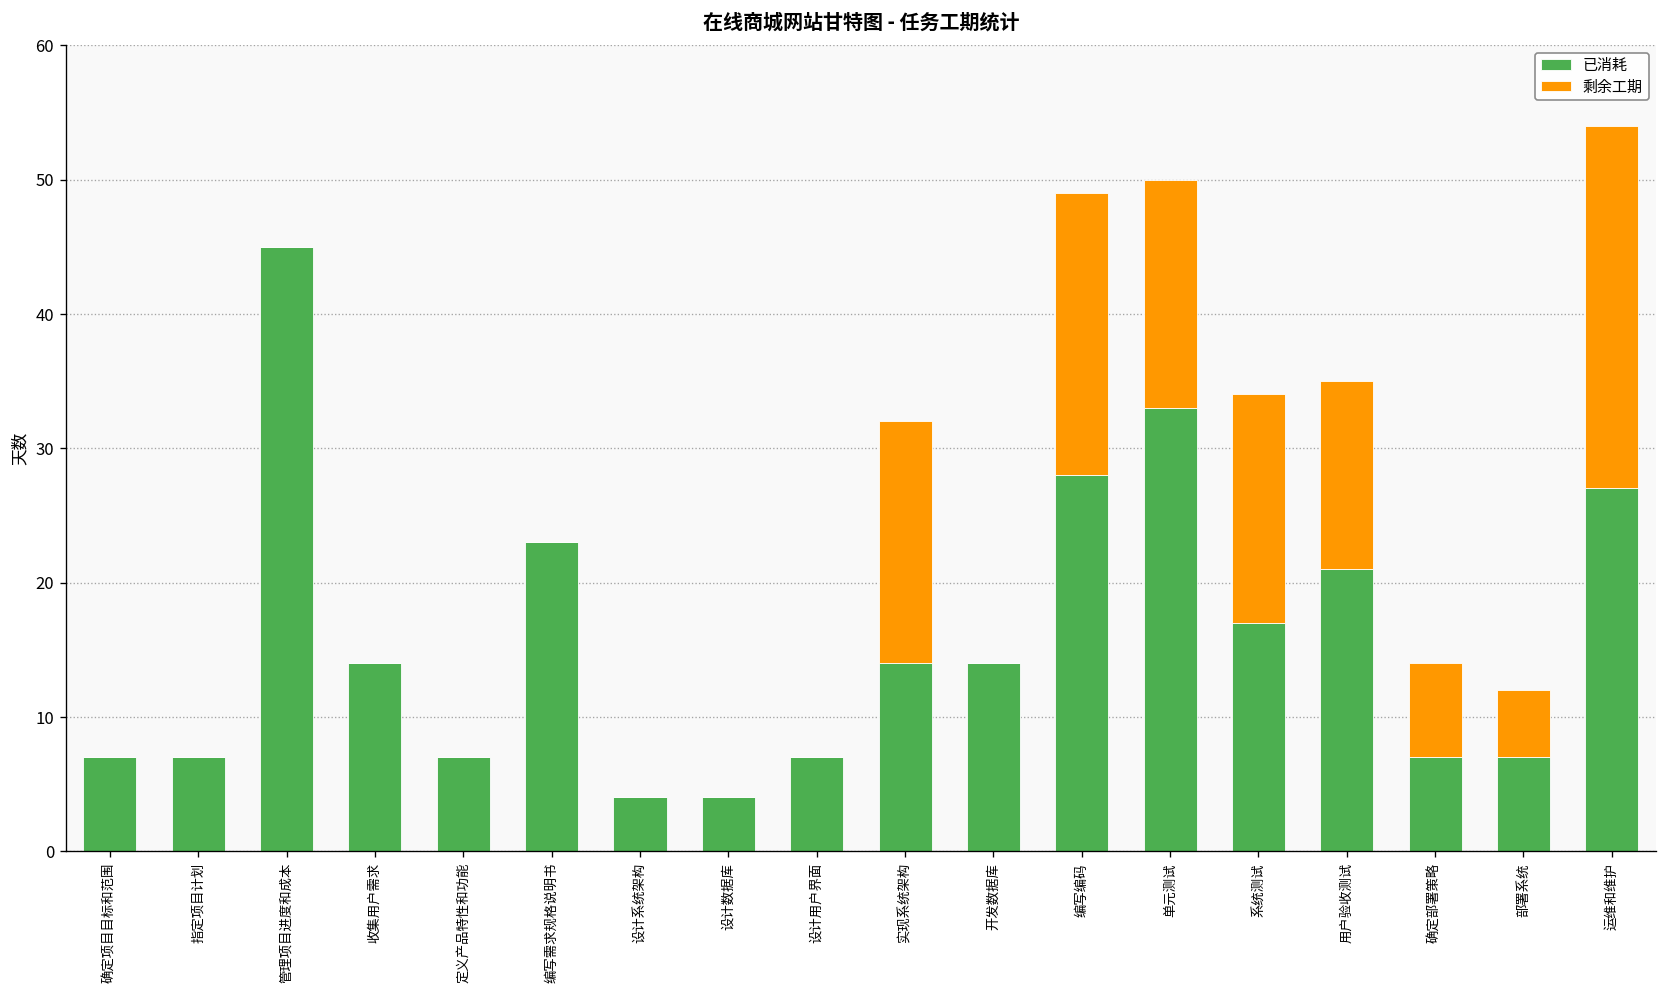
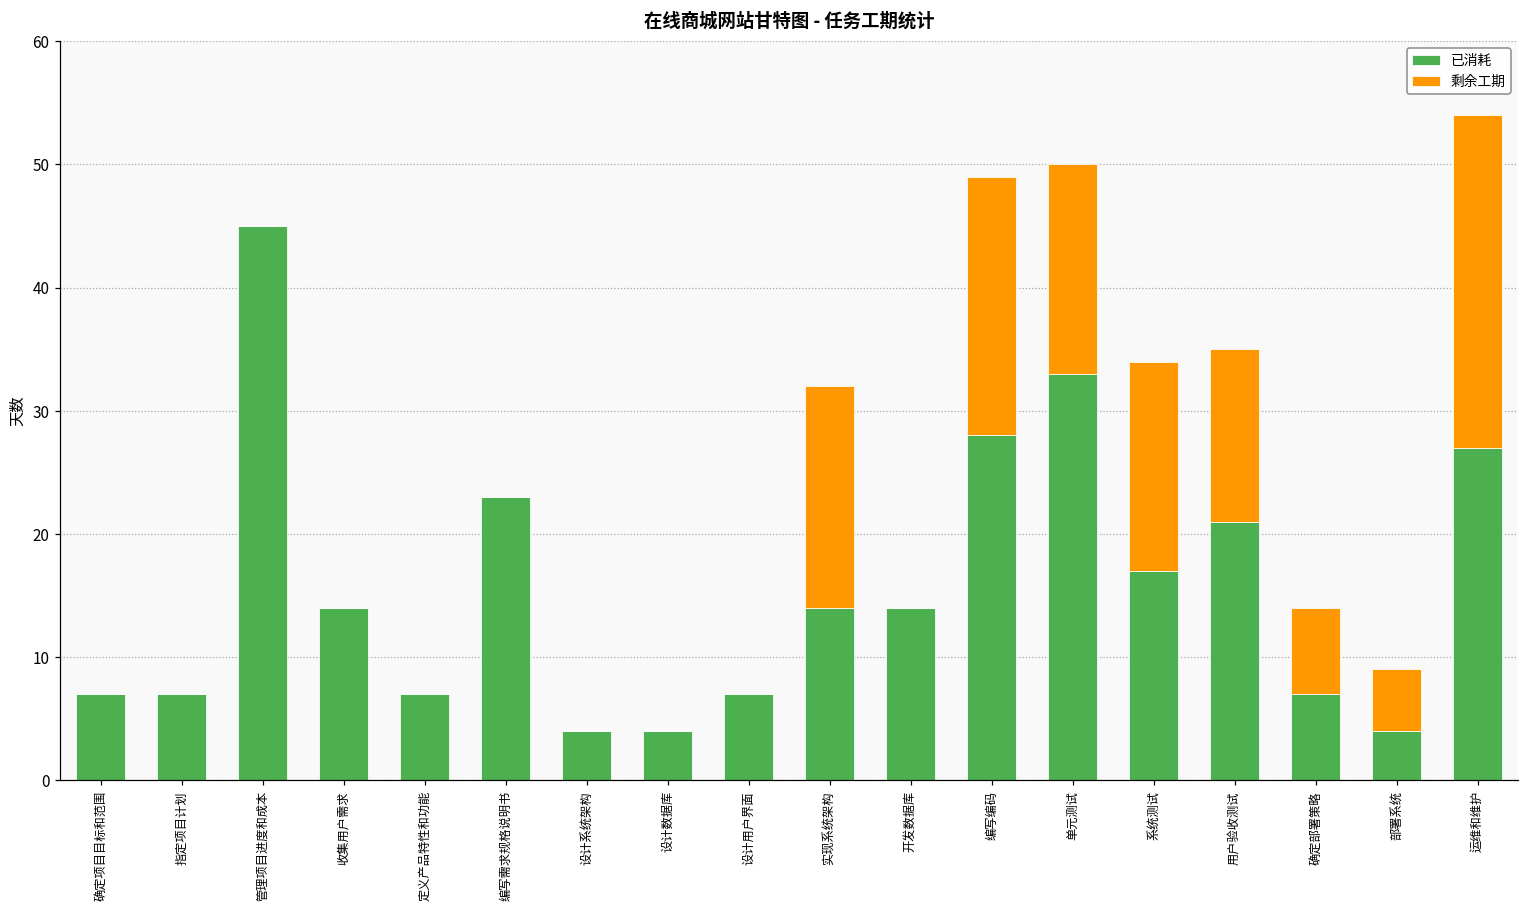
  {
    "已消耗": {
      "确定项目目标和范围": 7,
      "指定项目计划": 7,
      "管理项目进度和成本": 45,
      "收集用户需求": 14,
      "定义产品特性和功能": 7,
      "编写需求规格说明书": 23,
      "设计系统架构": 4,
      "设计数据库": 4,
      "设计用户界面": 7,
      "实现系统架构": 14,
      "开发数据库": 14,
      "编写编码": 28,
      "单元测试": 33,
      "系统测试": 17,
      "用户验收测试": 21,
      "确定部署策略": 7,
-     "部署系统": 7,
+     "部署系统": 4,
      "运维和维护": 27
    },
    "剩余工期": {
      "确定项目目标和范围": 0,
      "指定项目计划": 0,
      "管理项目进度和成本": 0,
      "收集用户需求": 0,
      "定义产品特性和功能": 0,
      "编写需求规格说明书": 0,
      "设计系统架构": 0,
      "设计数据库": 0,
      "设计用户界面": 0,
      "实现系统架构": 18,
      "开发数据库": 0,
      "编写编码": 21,
      "单元测试": 17,
      "系统测试": 17,
      "用户验收测试": 14,
      "确定部署策略": 7,
      "部署系统": 5,
      "运维和维护": 27
    }
  }
